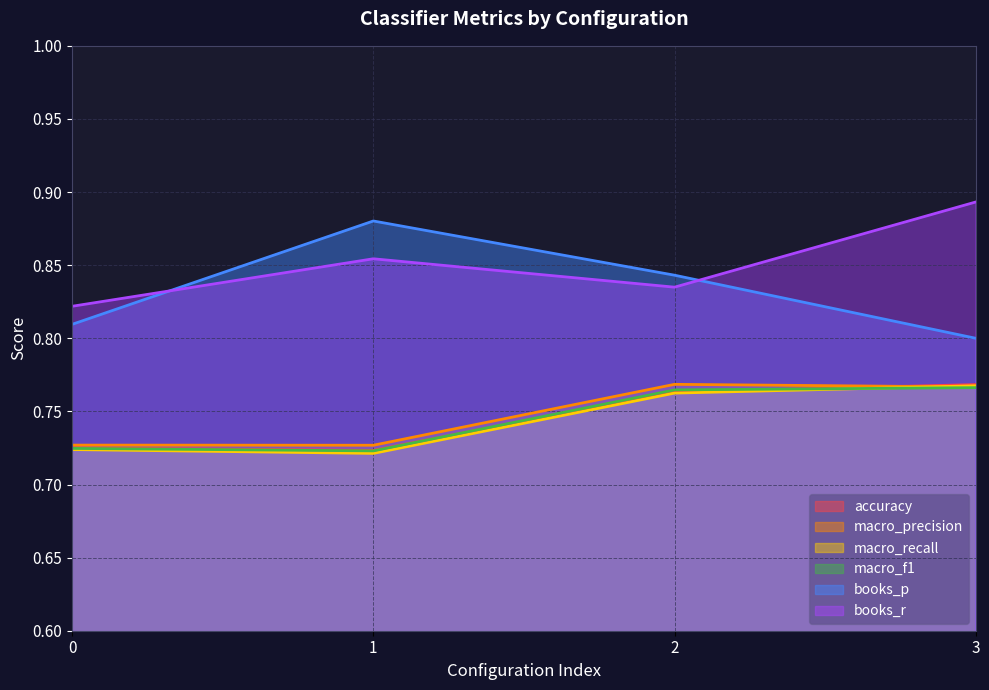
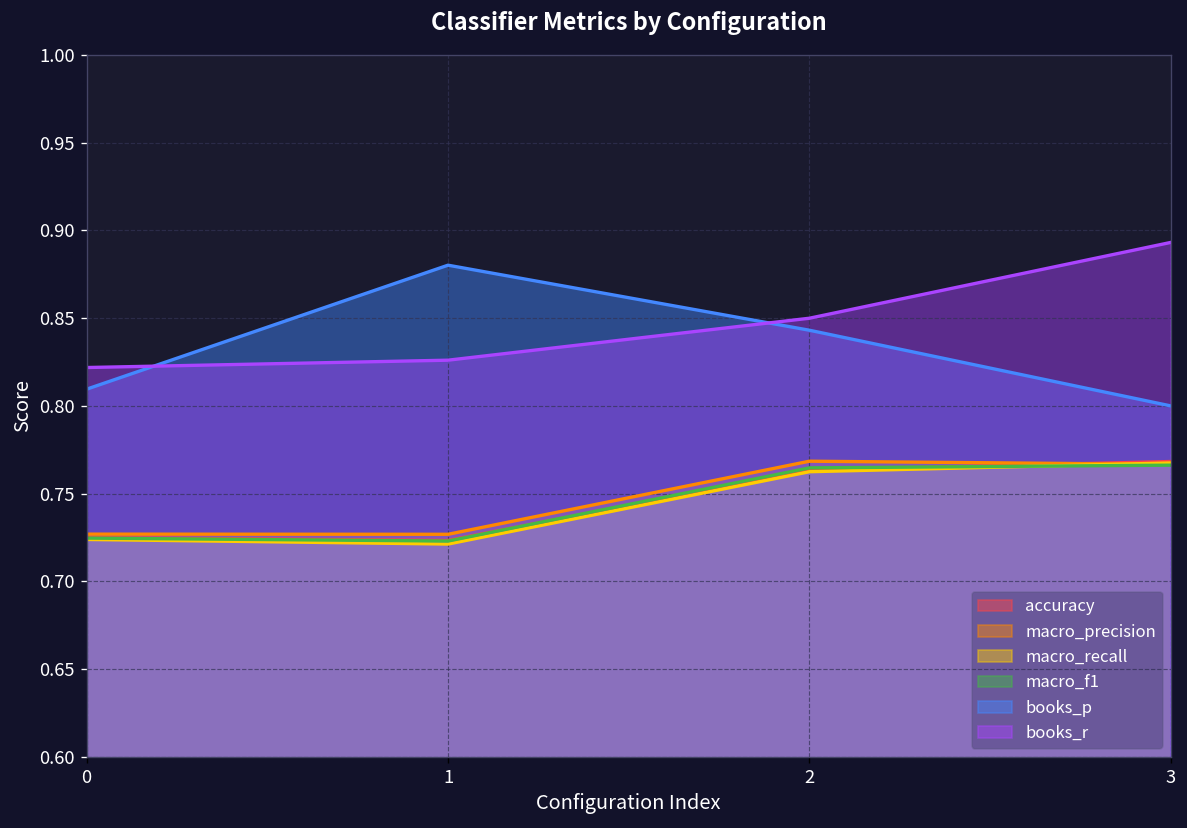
  {
    "books_p": {
      "0": 0.810,
      "1": 0.880,
      "2": 0.843,
      "3": 0.800
    },
    "books_r": {
      "0": 0.822,
-     "1": 0.854,
-     "2": 0.835,
+     "1": 0.826,
+     "2": 0.850,
      "3": 0.893
    }
  }
